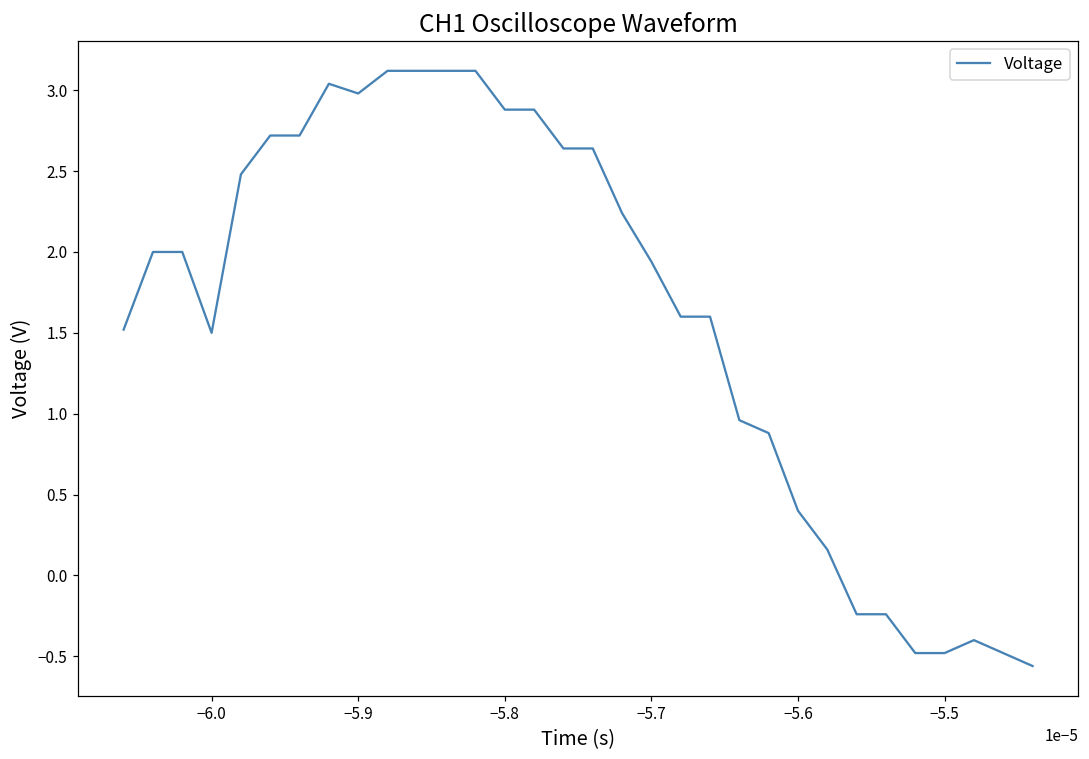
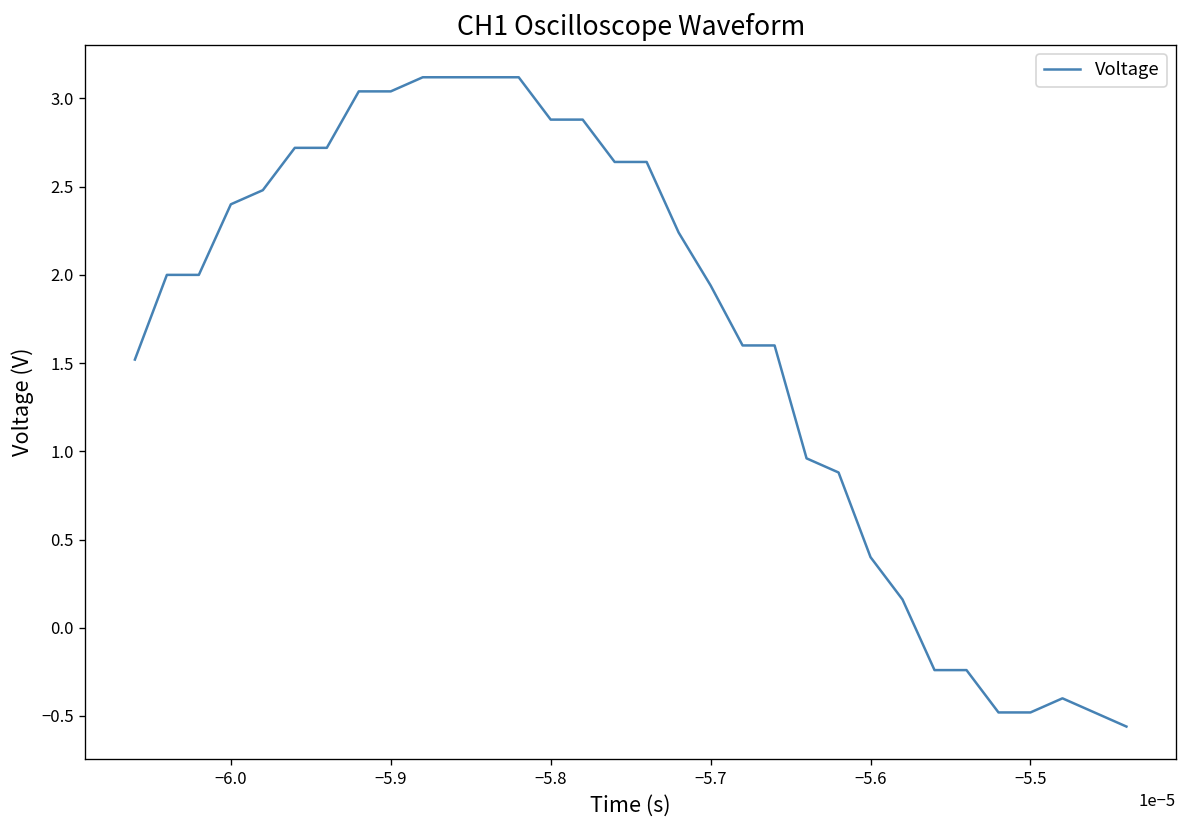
  {
-   "−6.0": 1.5,
-   "−5.9": 2.98,
+   "−6.0": 2.4,
+   "−5.9": 3.04,
    "−5.8": 2.88,
    "−5.7": 1.94,
    "−5.6": 0.40,
    "−5.5": -0.48
  }
